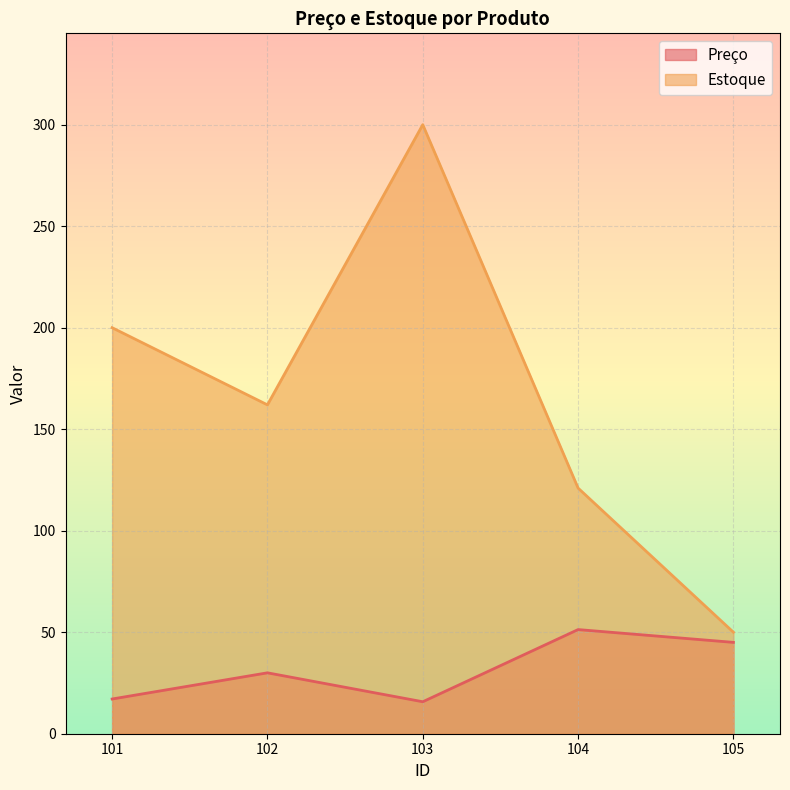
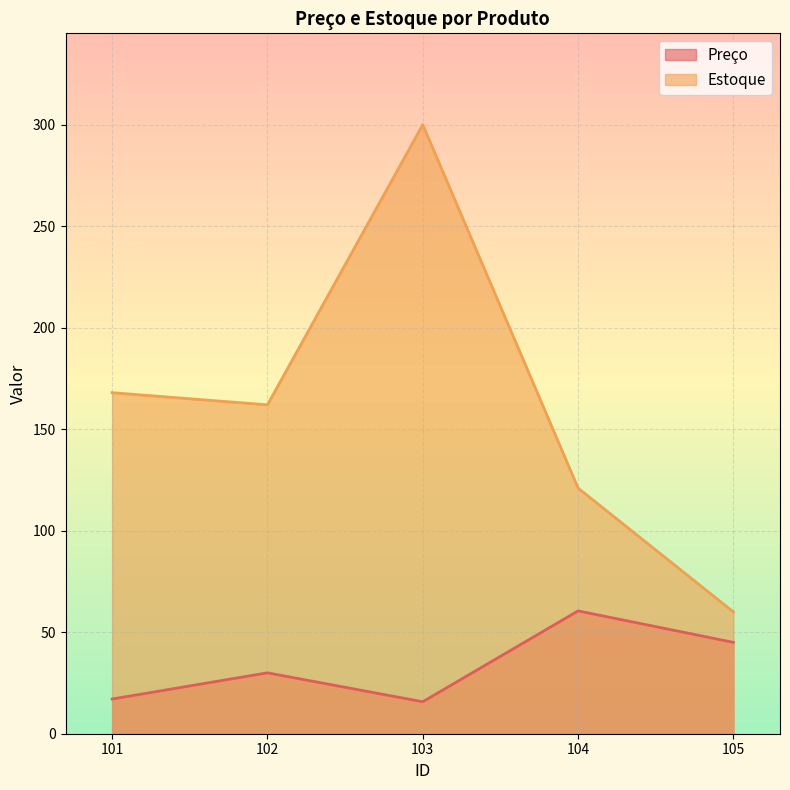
  {
    "Preço": {
      "101": 17,
      "102": 30,
      "103": 16,
-     "104": 51,
+     "104": 61,
      "105": 45
    },
    "Estoque": {
-     "101": 200,
+     "101": 168,
      "102": 162,
      "103": 300,
      "104": 121,
-     "105": 50
+     "105": 60
    }
  }
